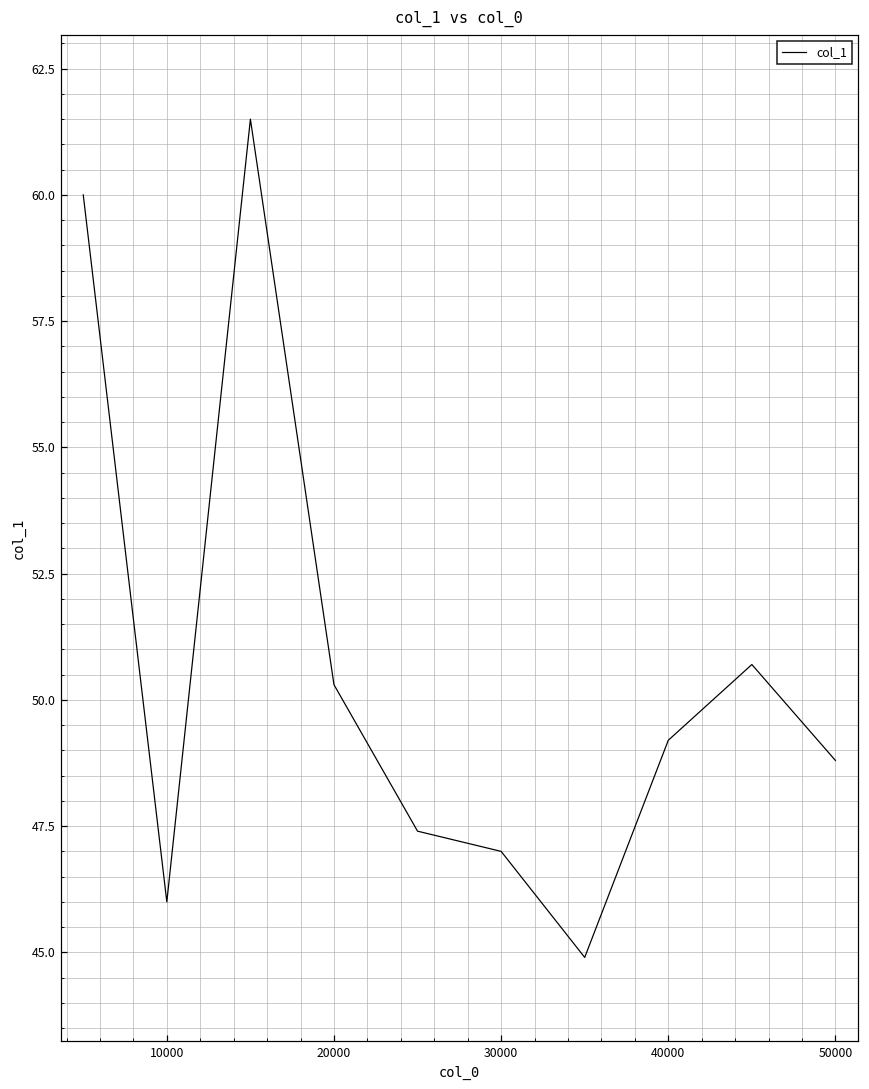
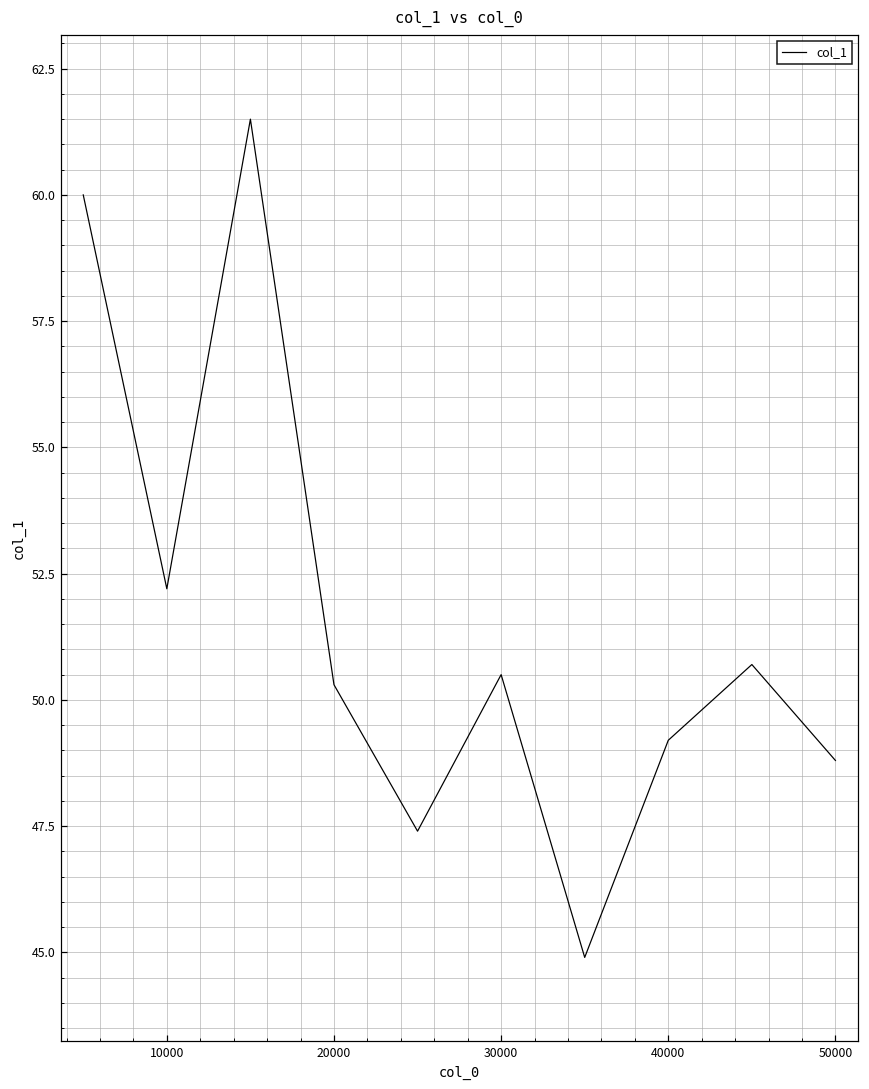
  {
-   "10000": 46.0,
+   "10000": 52.2,
    "20000": 50.3,
-   "30000": 47.0,
+   "30000": 50.5,
    "40000": 49.2,
    "50000": 48.8
  }
